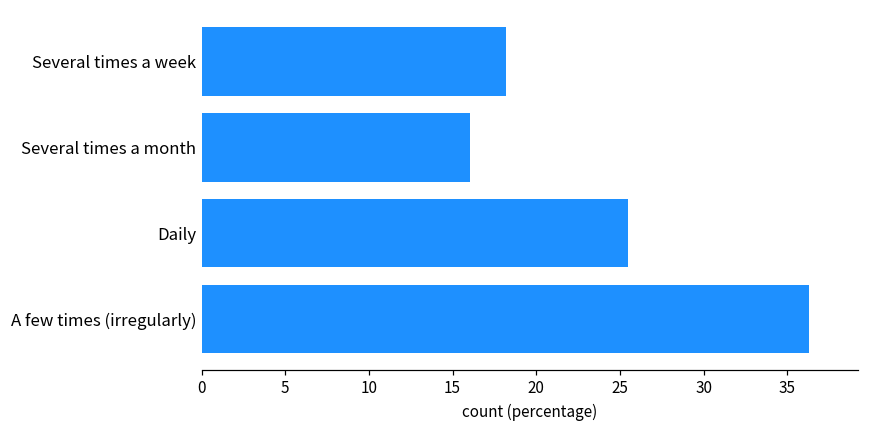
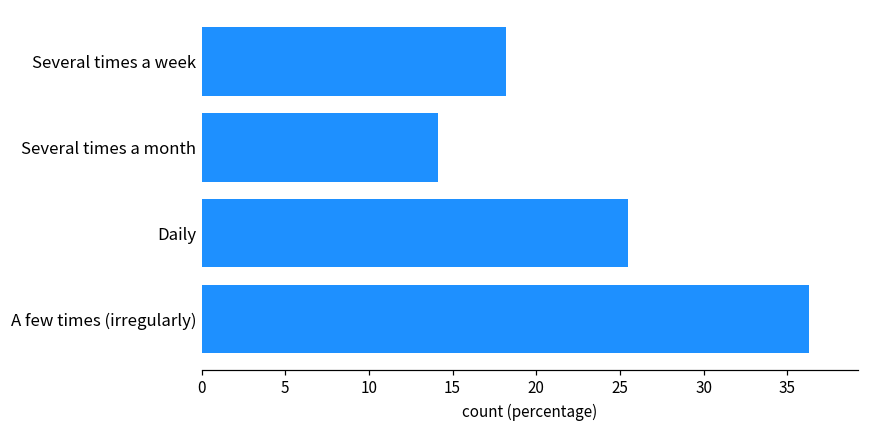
  {
    "Several times a week": 18.2,
-   "Several times a month": 16.0,
+   "Several times a month": 14.1,
    "Daily": 25.5,
    "A few times (irregularly)": 36.3
  }
